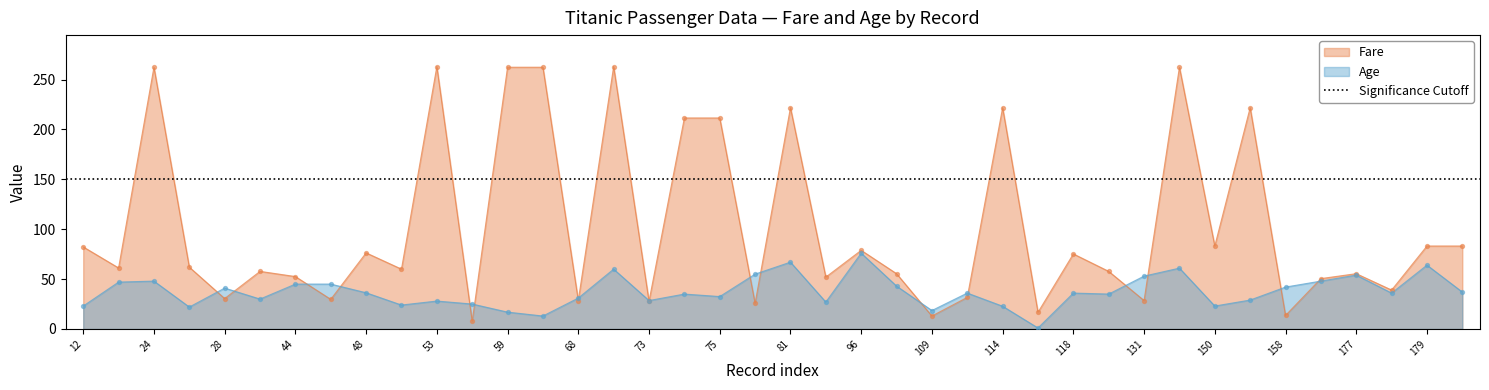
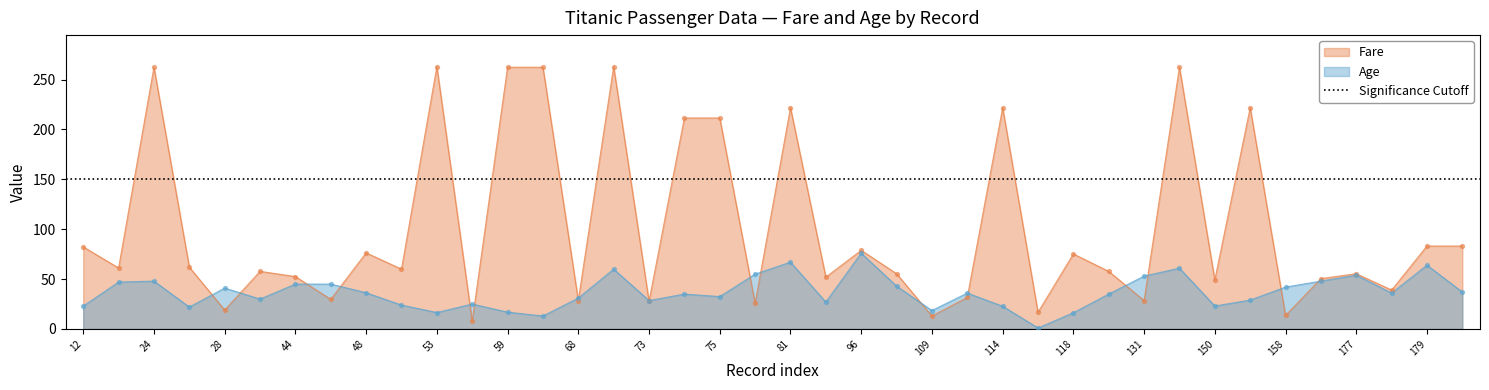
  {
    "Fare": {
      "12": 80,
      "24": 260,
-     "28": 30,
+     "28": 20,
      "44": 50,
      "48": 80,
      "53": 260,
      "59": 260,
      "75": 210,
      "81": 220,
      "96": 80,
      "109": 10,
      "114": 220,
      "118": 80,
      "131": 30,
-     "150": 80,
+     "150": 50,
      "158": 10,
      "179": 80
    },
    "Age": {
      "12": 20,
      "24": 50,
      "28": 40,
      "44": 50,
      "48": 40,
-     "53": 30,
+     "53": 20,
      "59": 20,
      "75": 30,
      "81": 70,
      "96": 80,
      "109": 20,
      "114": 20,
-     "118": 40,
+     "118": 20,
      "131": 50,
      "150": 20,
      "158": 40,
      "179": 60
    }
  }
